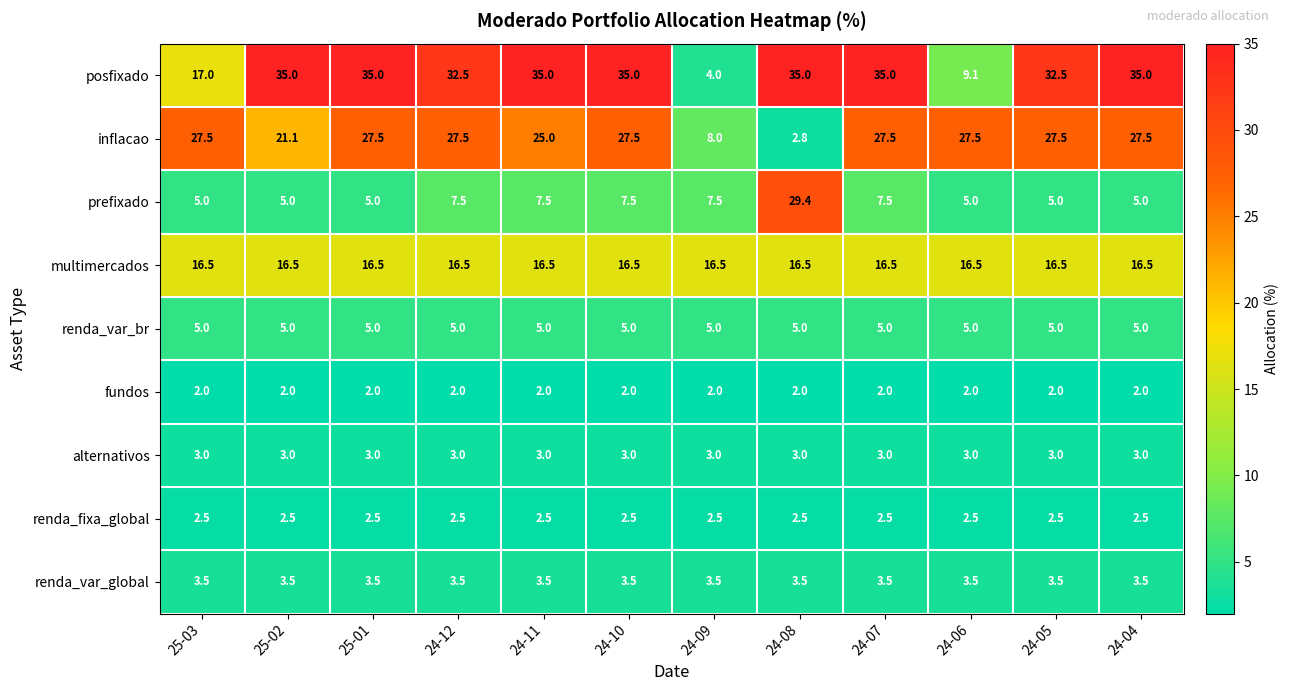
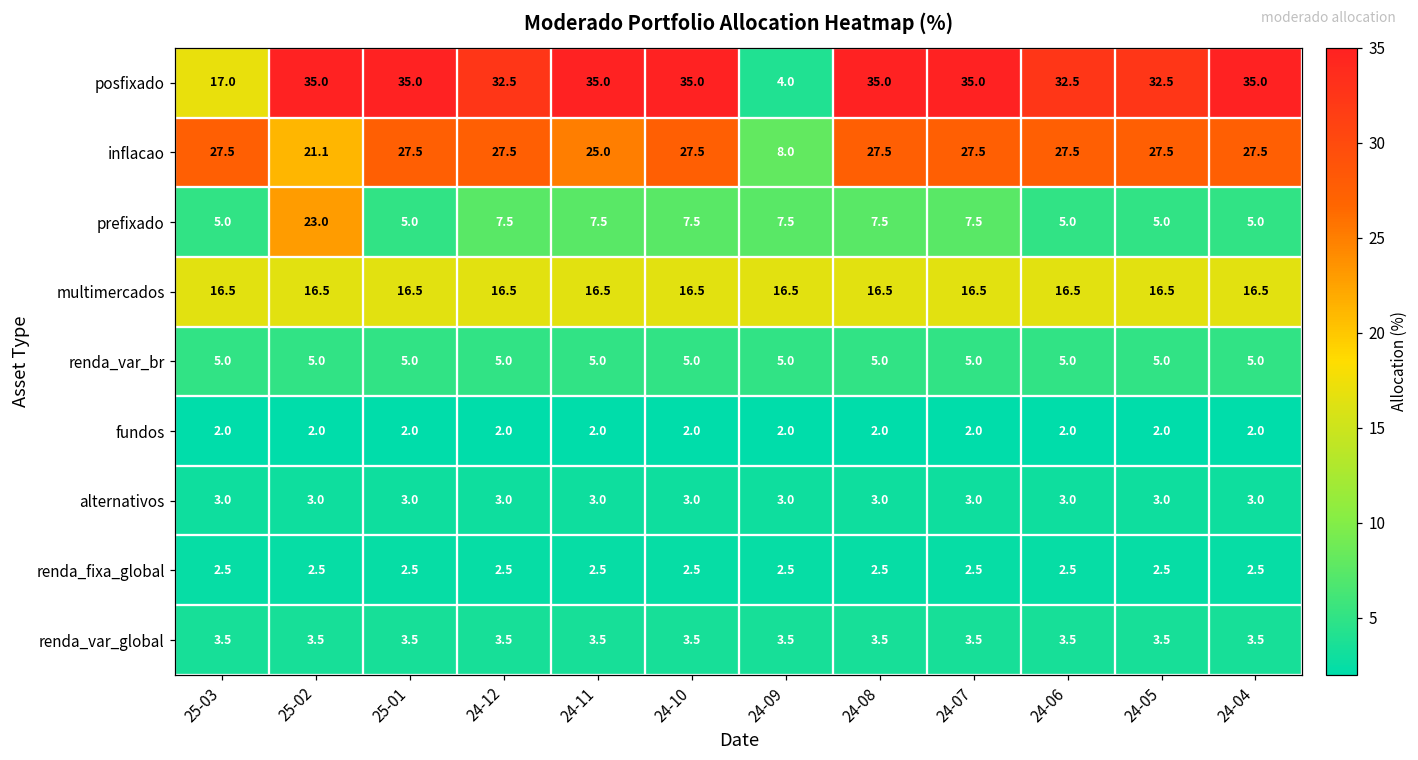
  {
    "posfixado": {
      "25-03": 17.0,
      "25-02": 35.0,
      "25-01": 35.0,
      "24-12": 32.5,
      "24-11": 35.0,
      "24-10": 35.0,
      "24-09": 4.0,
      "24-08": 35.0,
      "24-07": 35.0,
-     "24-06": 9.1,
+     "24-06": 32.5,
      "24-05": 32.5,
      "24-04": 35.0
    },
    "inflacao": {
      "25-03": 27.5,
      "25-02": 21.1,
      "25-01": 27.5,
      "24-12": 27.5,
      "24-11": 25.0,
      "24-10": 27.5,
      "24-09": 8.0,
-     "24-08": 2.8,
+     "24-08": 27.5,
      "24-07": 27.5,
      "24-06": 27.5,
      "24-05": 27.5,
      "24-04": 27.5
    },
    "prefixado": {
      "25-03": 5.0,
-     "25-02": 5.0,
+     "25-02": 23.0,
      "25-01": 5.0,
      "24-12": 7.5,
      "24-11": 7.5,
      "24-10": 7.5,
      "24-09": 7.5,
-     "24-08": 29.4,
+     "24-08": 7.5,
      "24-07": 7.5,
      "24-06": 5.0,
      "24-05": 5.0,
      "24-04": 5.0
    },
    "multimercados": {
      "25-03": 16.5,
      "25-02": 16.5,
      "25-01": 16.5,
      "24-12": 16.5,
      "24-11": 16.5,
      "24-10": 16.5,
      "24-09": 16.5,
      "24-08": 16.5,
      "24-07": 16.5,
      "24-06": 16.5,
      "24-05": 16.5,
      "24-04": 16.5
    },
    "renda_var_br": {
      "25-03": 5.0,
      "25-02": 5.0,
      "25-01": 5.0,
      "24-12": 5.0,
      "24-11": 5.0,
      "24-10": 5.0,
      "24-09": 5.0,
      "24-08": 5.0,
      "24-07": 5.0,
      "24-06": 5.0,
      "24-05": 5.0,
      "24-04": 5.0
    },
    "fundos": {
      "25-03": 2.0,
      "25-02": 2.0,
      "25-01": 2.0,
      "24-12": 2.0,
      "24-11": 2.0,
      "24-10": 2.0,
      "24-09": 2.0,
      "24-08": 2.0,
      "24-07": 2.0,
      "24-06": 2.0,
      "24-05": 2.0,
      "24-04": 2.0
    },
    "alternativos": {
      "25-03": 3.0,
      "25-02": 3.0,
      "25-01": 3.0,
      "24-12": 3.0,
      "24-11": 3.0,
      "24-10": 3.0,
      "24-09": 3.0,
      "24-08": 3.0,
      "24-07": 3.0,
      "24-06": 3.0,
      "24-05": 3.0,
      "24-04": 3.0
    },
    "renda_fixa_global": {
      "25-03": 2.5,
      "25-02": 2.5,
      "25-01": 2.5,
      "24-12": 2.5,
      "24-11": 2.5,
      "24-10": 2.5,
      "24-09": 2.5,
      "24-08": 2.5,
      "24-07": 2.5,
      "24-06": 2.5,
      "24-05": 2.5,
      "24-04": 2.5
    },
    "renda_var_global": {
      "25-03": 3.5,
      "25-02": 3.5,
      "25-01": 3.5,
      "24-12": 3.5,
      "24-11": 3.5,
      "24-10": 3.5,
      "24-09": 3.5,
      "24-08": 3.5,
      "24-07": 3.5,
      "24-06": 3.5,
      "24-05": 3.5,
      "24-04": 3.5
    }
  }
